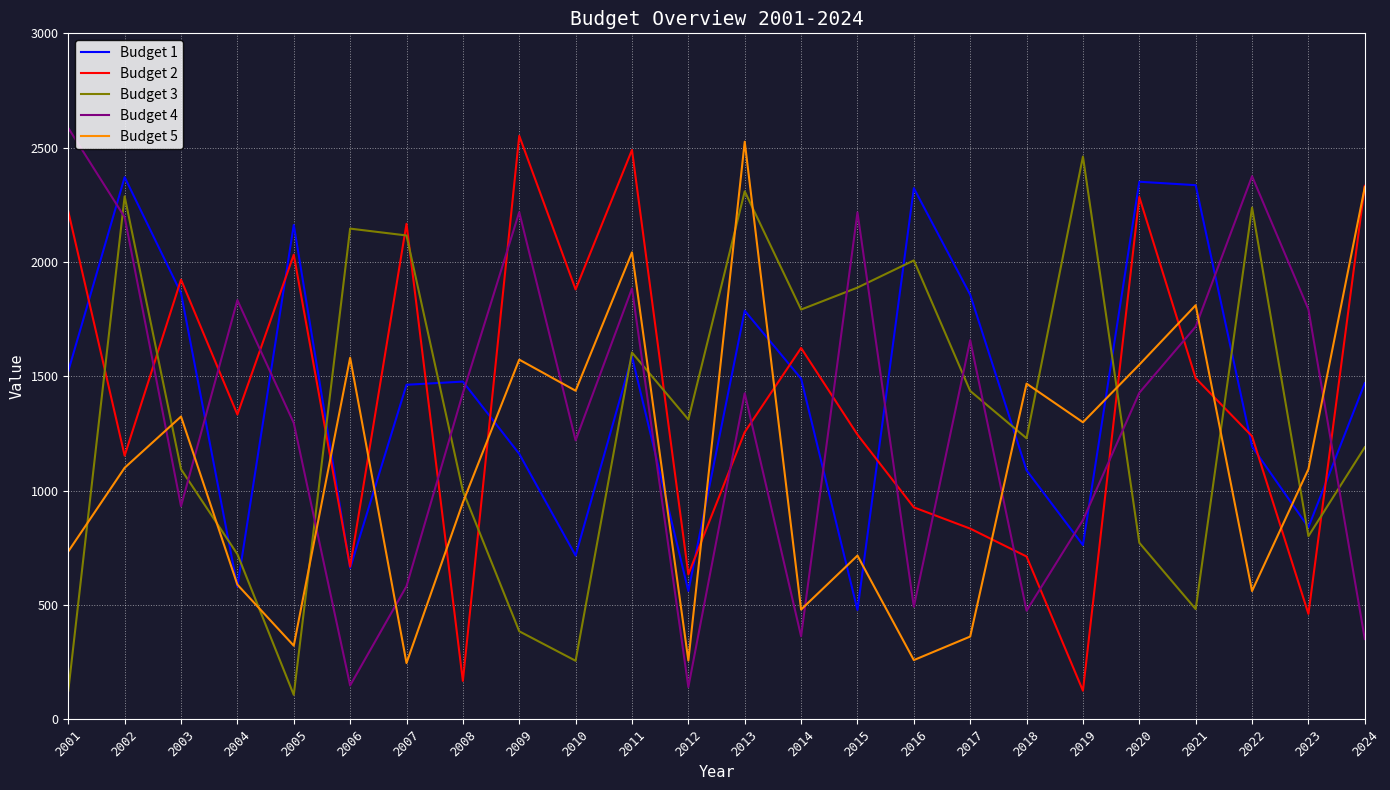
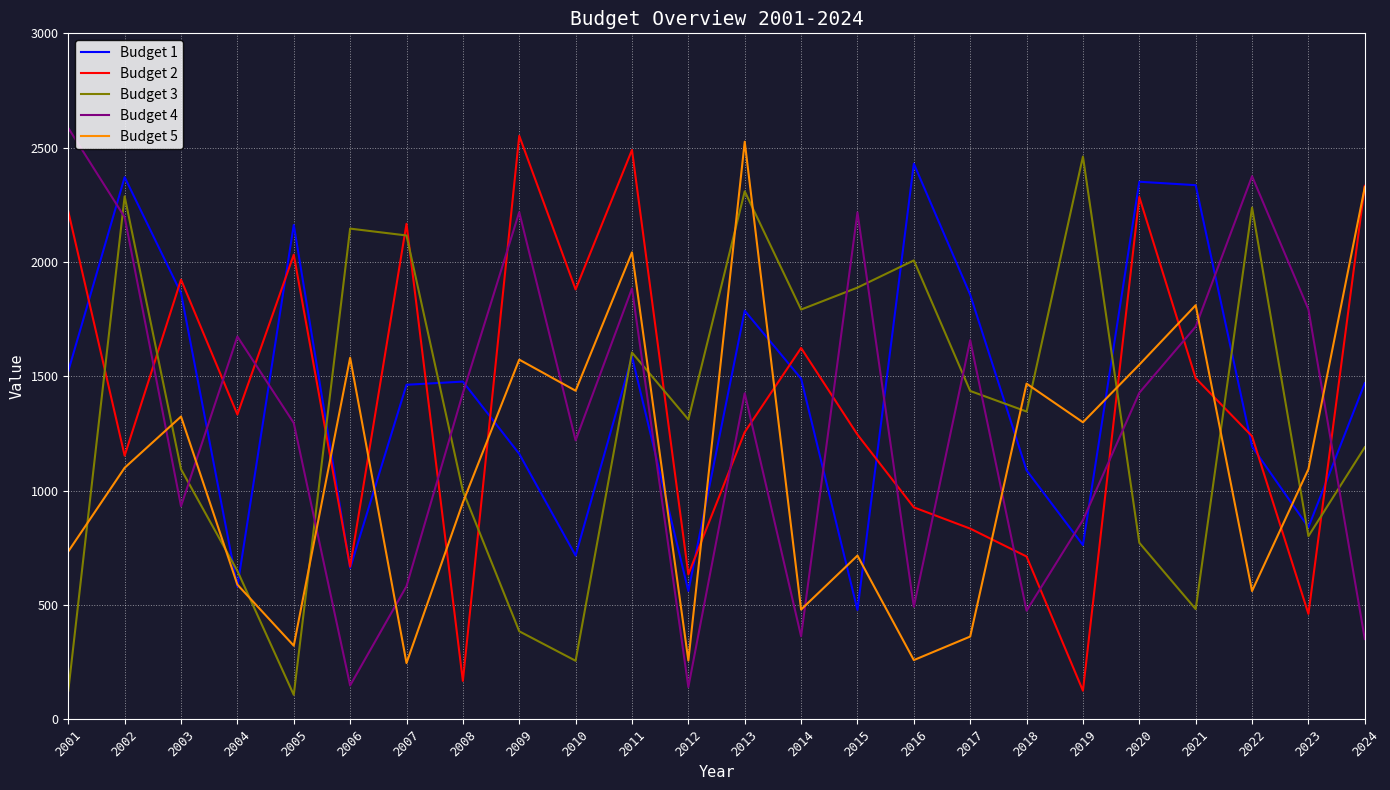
  {
    "Budget 1": {
      "2001": 1520,
      "2002": 2370,
      "2003": 1860,
      "2005": 2160,
      "2007": 1460,
      "2008": 1480,
      "2009": 1160,
      "2010": 720,
      "2011": 1590,
      "2012": 560,
      "2013": 1790,
      "2014": 1490,
      "2015": 480,
-     "2016": 2320,
+     "2016": 2430,
      "2017": 1860,
      "2018": 1090,
      "2019": 760,
      "2020": 2350,
      "2021": 2340,
      "2022": 1190,
      "2023": 840,
      "2024": 1470
    },
    "Budget 2": {
      "2001": 2220,
      "2002": 1150,
      "2003": 1920,
      "2004": 1330,
      "2005": 2030,
      "2007": 2170,
      "2008": 170,
      "2009": 2550,
      "2010": 1880,
      "2011": 2490,
      "2012": 630,
      "2013": 1260,
      "2014": 1620,
      "2015": 1250,
      "2016": 930,
      "2017": 830,
      "2018": 710,
      "2019": 130,
      "2020": 2280,
      "2021": 1490,
      "2022": 1240,
      "2023": 460
    },
    "Budget 3": {
      "2001": 130,
      "2002": 2290,
      "2003": 1090,
-     "2004": 720,
+     "2004": 650,
      "2005": 110,
      "2006": 2150,
      "2007": 2120,
      "2008": 1000,
      "2009": 390,
      "2010": 260,
      "2011": 1600,
      "2012": 1310,
      "2013": 2310,
      "2014": 1790,
      "2015": 1890,
      "2016": 2010,
      "2017": 1440,
-     "2018": 1230,
+     "2018": 1350,
      "2019": 2460,
      "2020": 770,
      "2021": 480,
      "2022": 2240,
      "2023": 800,
      "2024": 1190
    },
    "Budget 4": {
      "2001": 2590,
      "2002": 2200,
      "2003": 930,
-     "2004": 1830,
+     "2004": 1670,
      "2005": 1300,
      "2006": 150,
      "2007": 580,
      "2008": 1430,
      "2009": 2220,
      "2010": 1220,
      "2011": 1880,
      "2012": 140,
      "2013": 1430,
      "2014": 360,
      "2015": 2220,
      "2016": 490,
      "2017": 1660,
      "2018": 480,
      "2019": 870,
      "2020": 1430,
      "2021": 1720,
      "2022": 2380,
      "2023": 1790,
      "2024": 350
    },
    "Budget 5": {
      "2001": 730,
      "2002": 1100,
      "2003": 1320,
      "2005": 320,
      "2006": 1580,
      "2007": 250,
      "2008": 950,
      "2009": 1570,
      "2010": 1440,
      "2011": 2040,
      "2012": 260,
      "2013": 2530,
      "2014": 480,
      "2015": 720,
      "2016": 260,
      "2017": 360,
      "2018": 1470,
      "2019": 1300,
      "2020": 1550,
      "2021": 1810,
      "2022": 560,
      "2023": 1090
    }
  }
